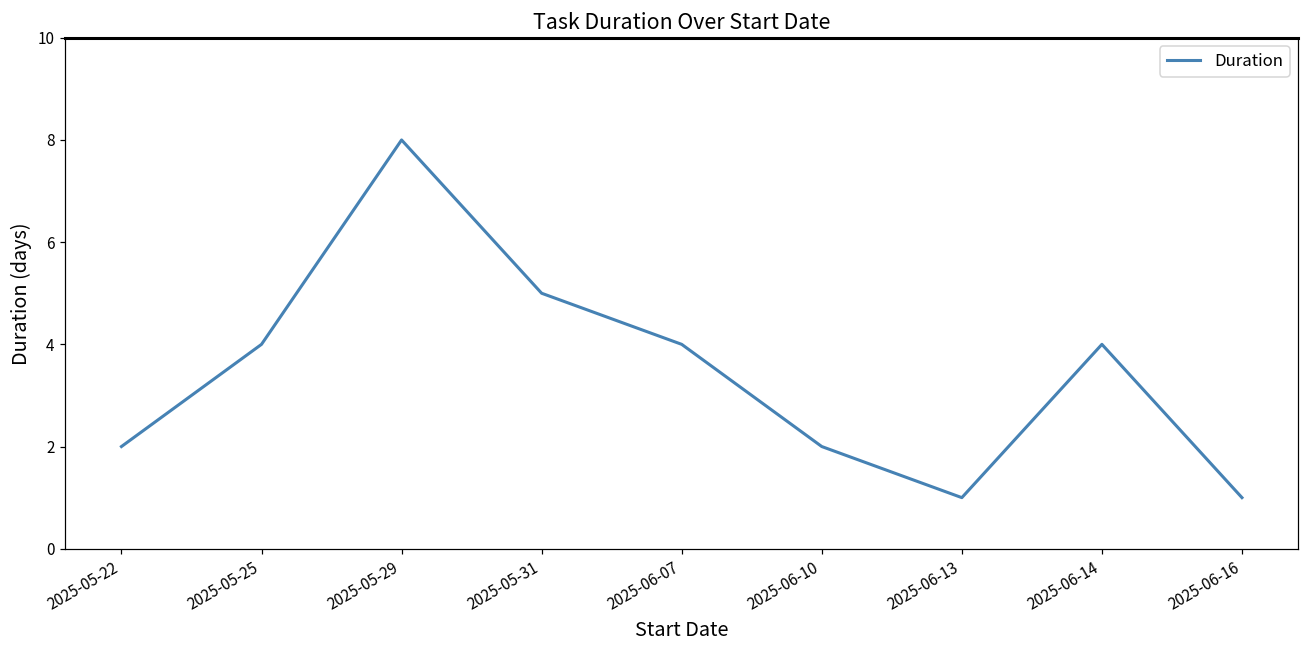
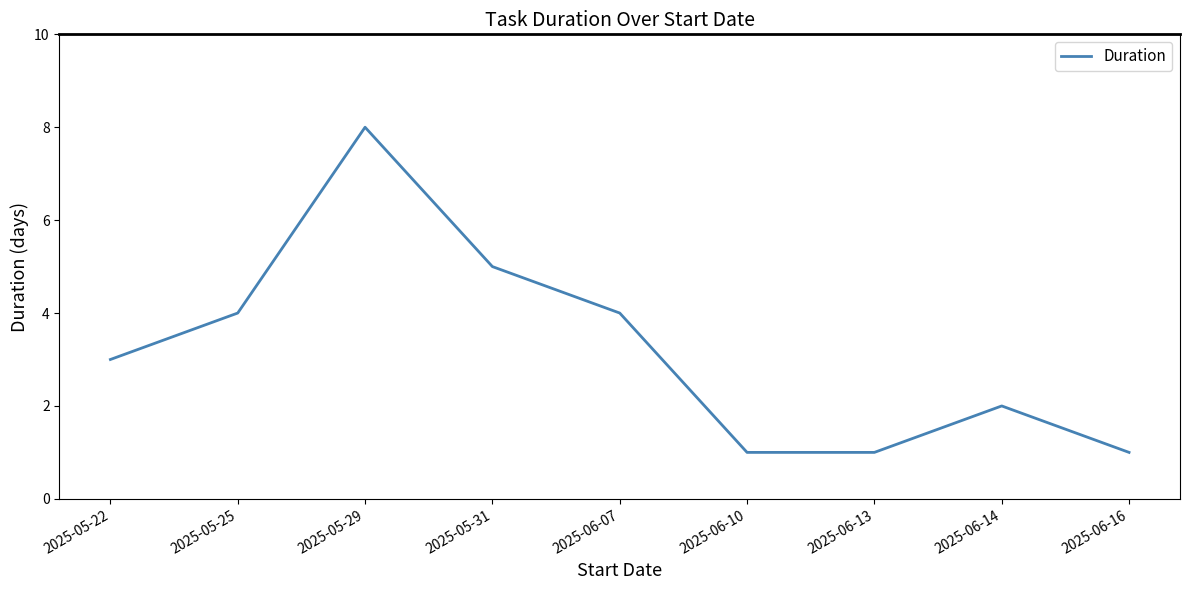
  {
-   "2025-05-22": 2,
+   "2025-05-22": 3,
    "2025-05-25": 4,
    "2025-05-29": 8,
    "2025-05-31": 5,
    "2025-06-07": 4,
-   "2025-06-10": 2,
+   "2025-06-10": 1,
    "2025-06-13": 1,
-   "2025-06-14": 4,
+   "2025-06-14": 2,
    "2025-06-16": 1
  }
